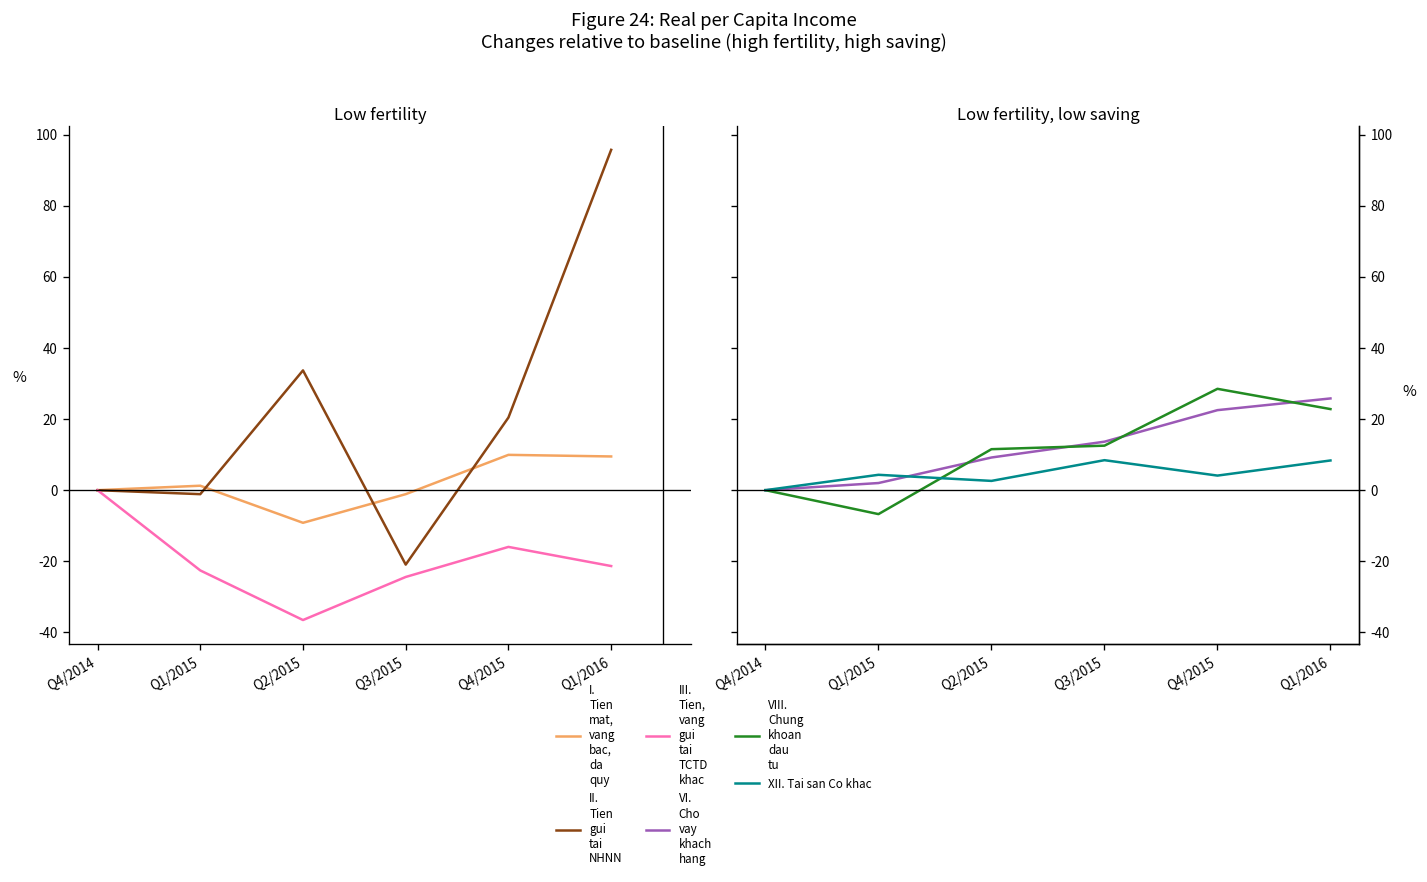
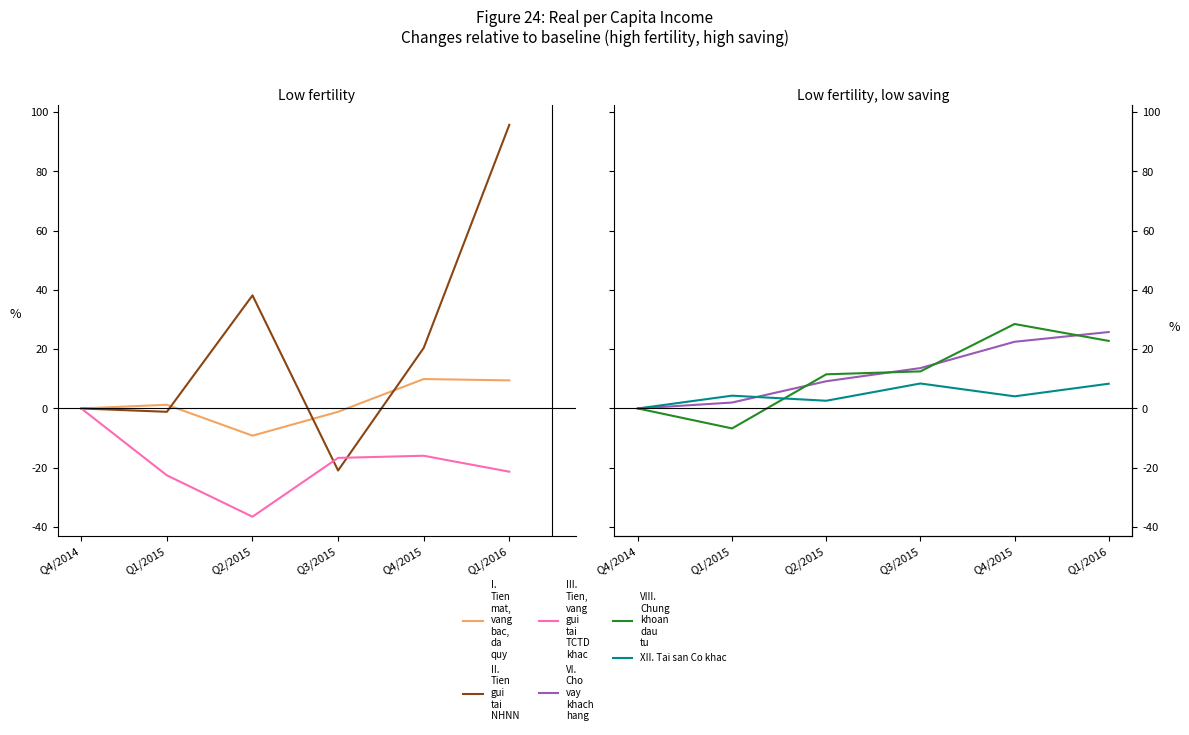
  {
    "Low fertility": {
      "I. Tien mat, vang bac, da quy": {
        "Q1/2015": 1,
        "Q2/2015": -9,
        "Q3/2015": -1,
        "Q4/2015": 10,
        "Q1/2016": 9
      },
      "II. Tien gui tai NHNN": {
        "Q1/2015": -1,
-       "Q2/2015": 34,
+       "Q2/2015": 38,
        "Q3/2015": -21,
        "Q4/2015": 20,
        "Q1/2016": 96
      },
      "III. Tien, vang gui tai TCTD khac": {
        "Q1/2015": -23,
        "Q2/2015": -37,
-       "Q3/2015": -24,
+       "Q3/2015": -17,
        "Q4/2015": -16,
        "Q1/2016": -21
      }
    }
  }
